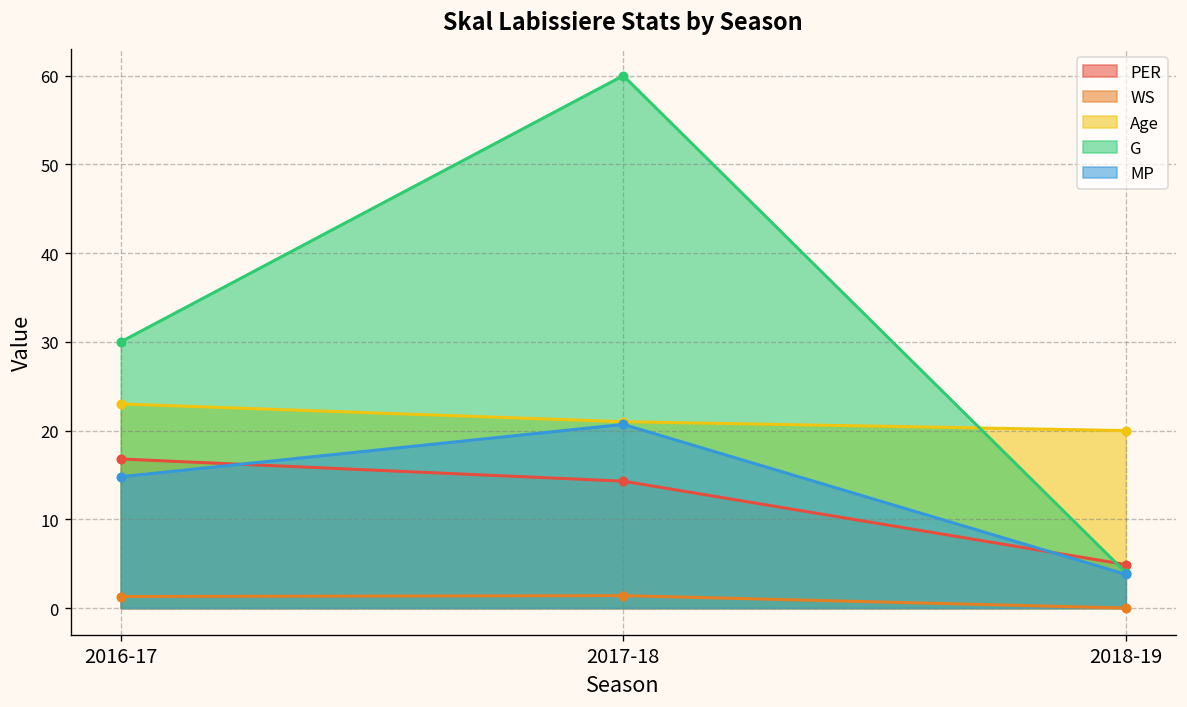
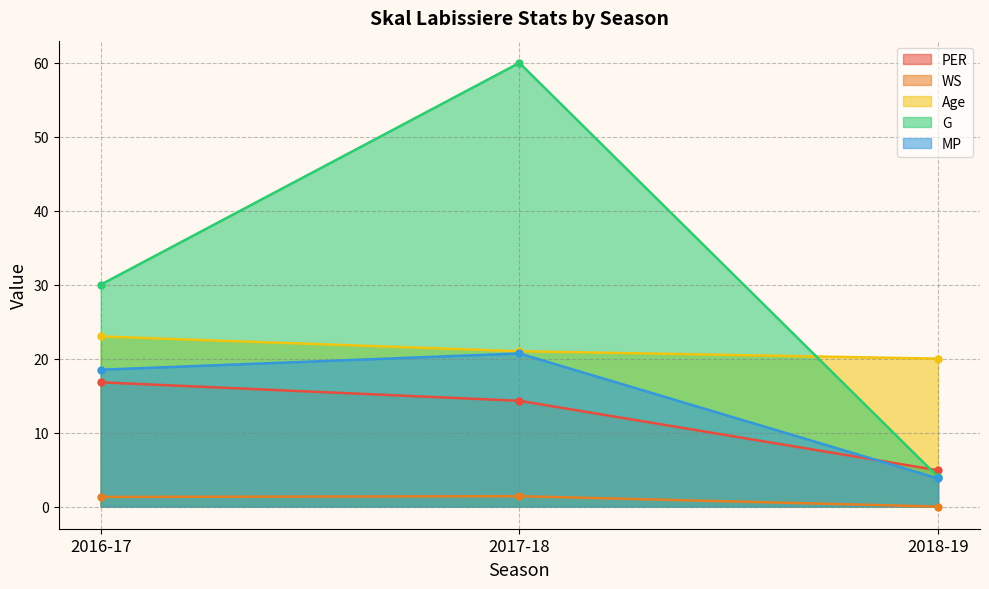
  {
    "Age": {
      "2016-17": 23,
      "2018-19": 20
    },
    "G": {
      "2016-17": 30,
      "2017-18": 60
    },
    "MP": {
-     "2016-17": 15
+     "2016-17": 19
    }
  }
